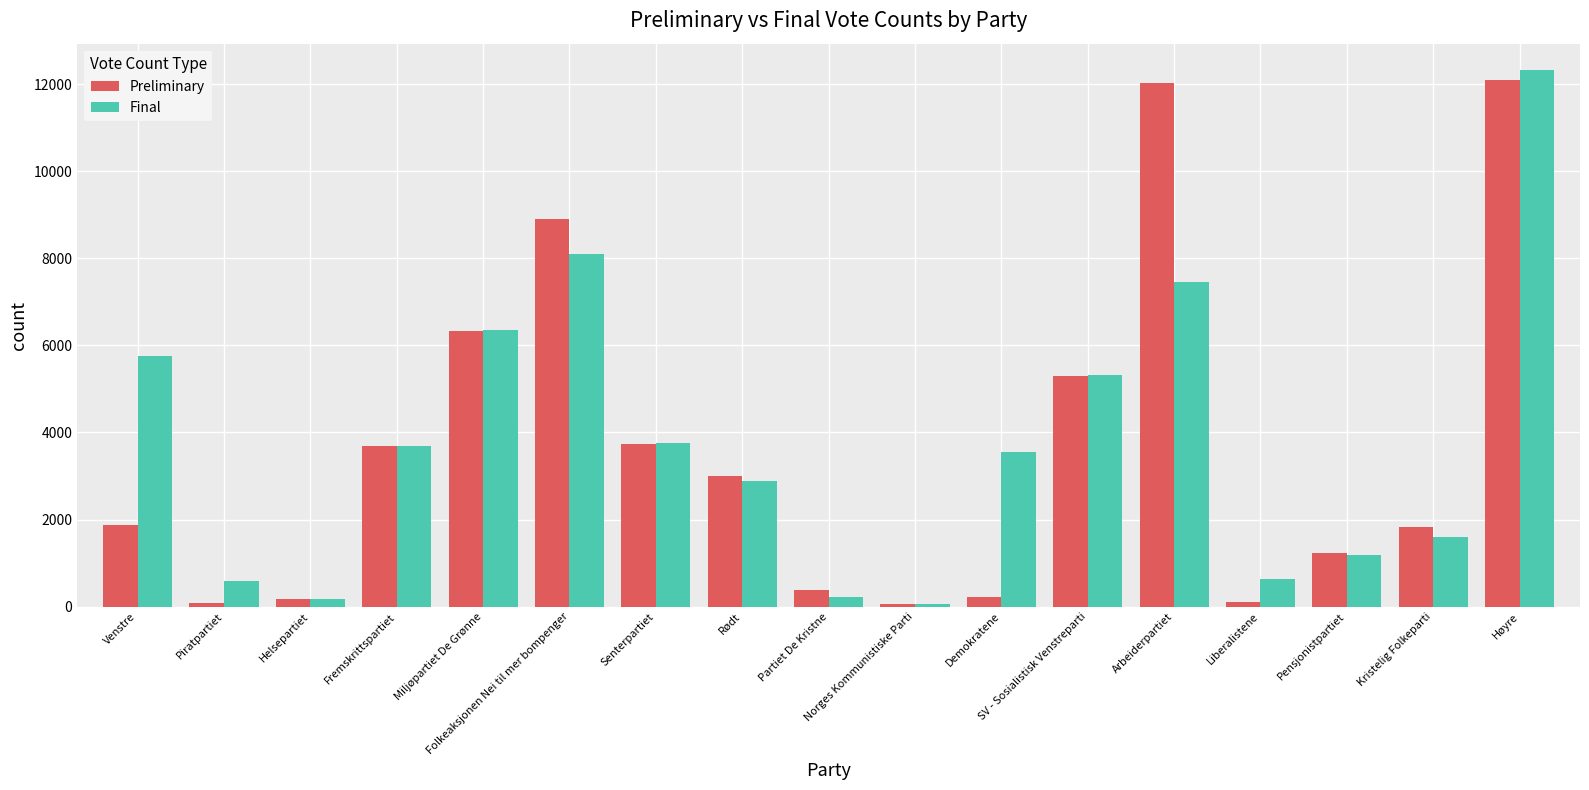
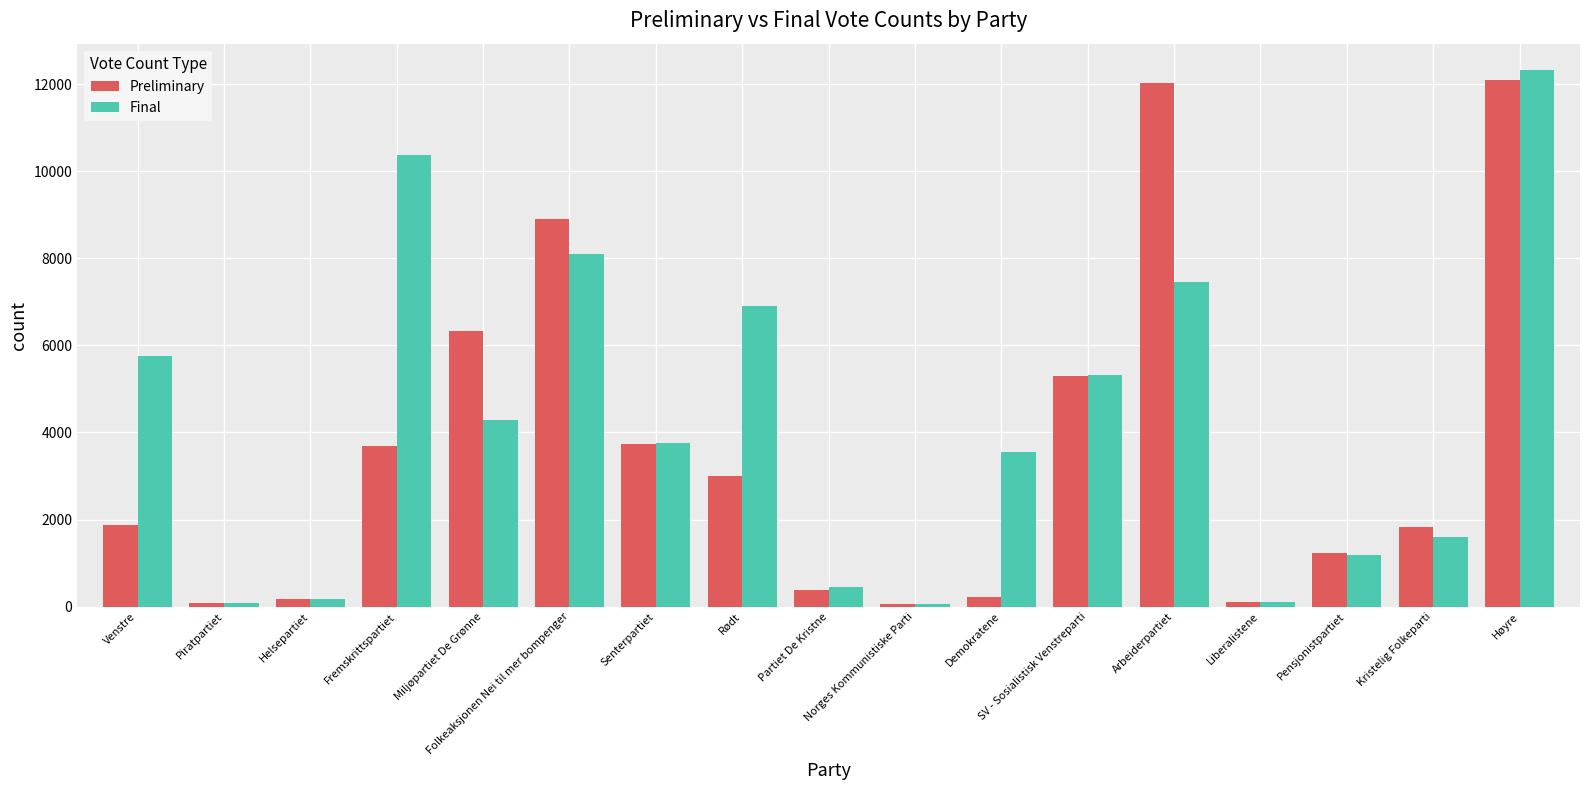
  {
    "Preliminary": {
      "Venstre": 1900,
      "Piratpartiet": 100,
      "Helsepartiet": 200,
      "Fremskrittspartiet": 3700,
      "Miljøpartiet De Grønne": 6300,
      "Folkeaksjonen Nei til mer bompenger": 8900,
      "Senterpartiet": 3700,
      "Rødt": 3000,
      "Partiet De Kristne": 400,
      "Demokratene": 200,
      "SV - Sosialistisk Venstreparti": 5300,
      "Arbeiderpartiet": 12000,
      "Liberalistene": 100,
      "Pensjonistpartiet": 1200,
      "Kristelig Folkeparti": 1800,
      "Høyre": 12100
    },
    "Final": {
      "Venstre": 5800,
-     "Piratpartiet": 600,
+     "Piratpartiet": 100,
      "Helsepartiet": 200,
-     "Fremskrittspartiet": 3700,
-     "Miljøpartiet De Grønne": 6400,
+     "Fremskrittspartiet": 10400,
+     "Miljøpartiet De Grønne": 4300,
      "Folkeaksjonen Nei til mer bompenger": 8100,
      "Senterpartiet": 3800,
-     "Rødt": 2900,
-     "Partiet De Kristne": 200,
+     "Rødt": 6900,
+     "Partiet De Kristne": 500,
      "Demokratene": 3600,
      "SV - Sosialistisk Venstreparti": 5300,
      "Arbeiderpartiet": 7400,
-     "Liberalistene": 600,
+     "Liberalistene": 100,
      "Pensjonistpartiet": 1200,
      "Kristelig Folkeparti": 1600,
      "Høyre": 12300
    }
  }
